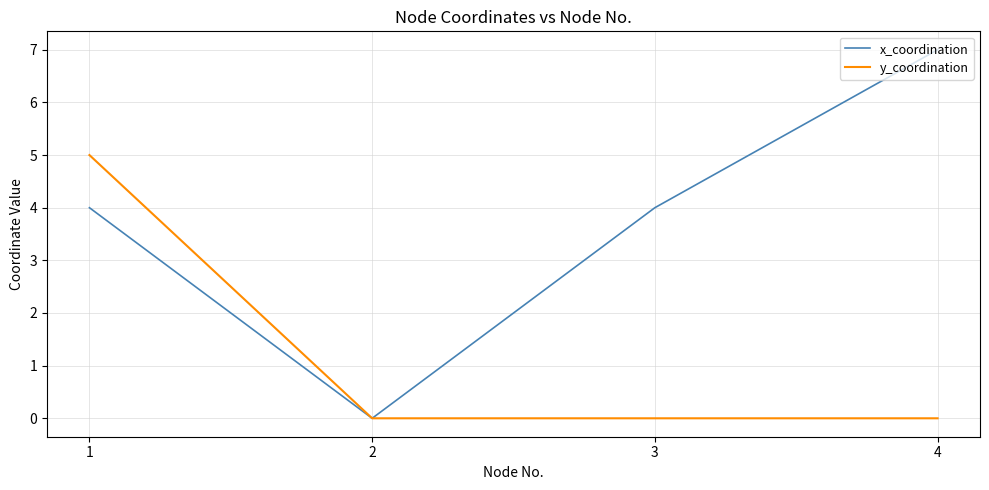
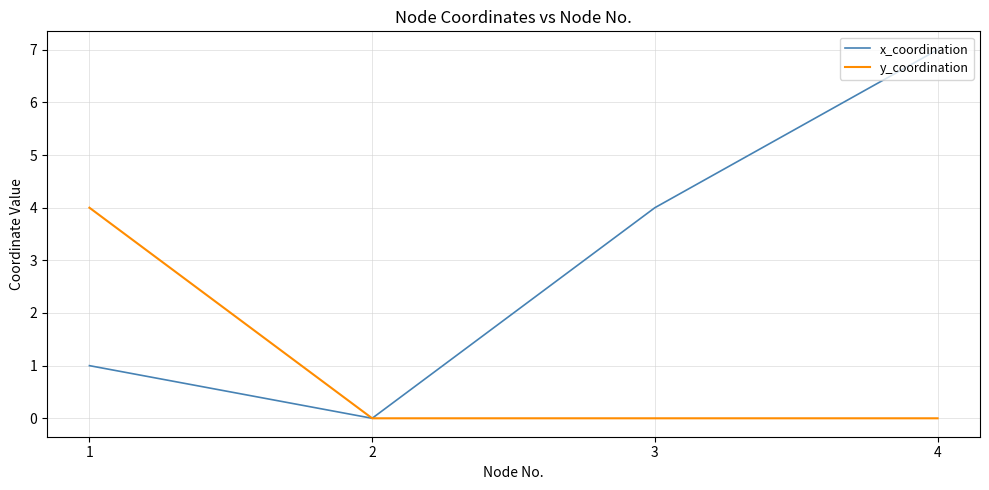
  {
    "x_coordination": {
-     "1": 4,
+     "1": 1,
      "3": 4
    },
    "y_coordination": {
-     "1": 5,
+     "1": 4,
      "3": 0,
      "4": 0
    }
  }
